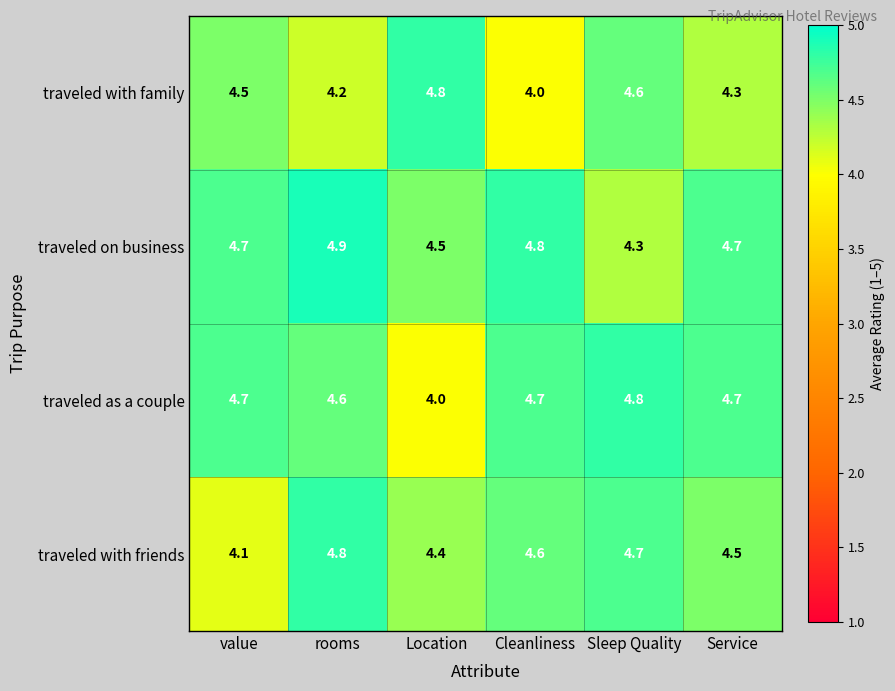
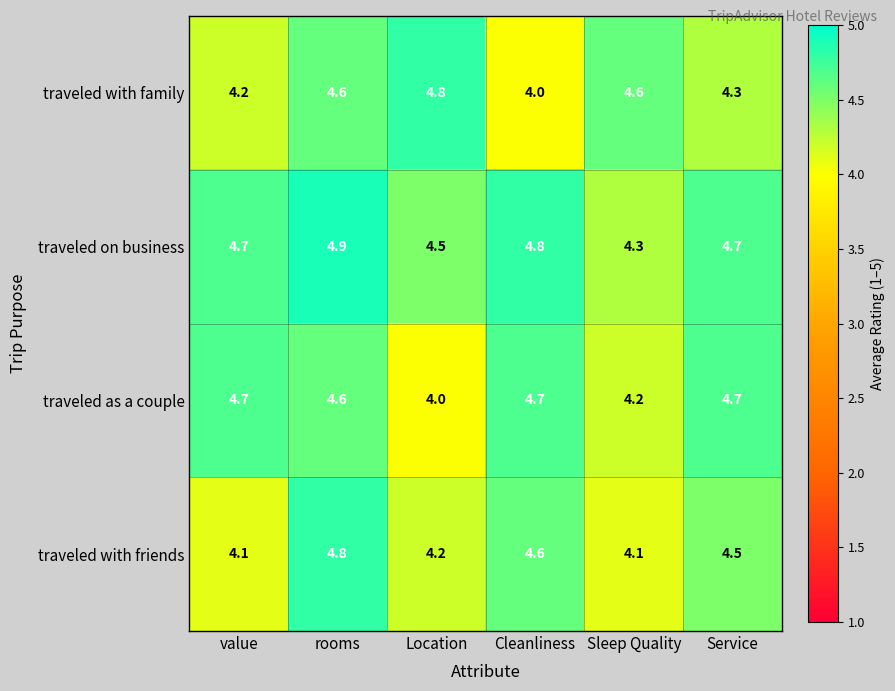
  {
    "traveled with family": {
-     "value": 4.5,
-     "rooms": 4.2,
+     "value": 4.2,
+     "rooms": 4.6,
      "Location": 4.8,
      "Cleanliness": 4.0,
      "Sleep Quality": 4.6,
      "Service": 4.3
    },
    "traveled on business": {
      "value": 4.7,
      "rooms": 4.9,
      "Location": 4.5,
      "Cleanliness": 4.8,
      "Sleep Quality": 4.3,
      "Service": 4.7
    },
    "traveled as a couple": {
      "value": 4.7,
      "rooms": 4.6,
      "Location": 4.0,
      "Cleanliness": 4.7,
-     "Sleep Quality": 4.8,
+     "Sleep Quality": 4.2,
      "Service": 4.7
    },
    "traveled with friends": {
      "value": 4.1,
      "rooms": 4.8,
-     "Location": 4.4,
+     "Location": 4.2,
      "Cleanliness": 4.6,
-     "Sleep Quality": 4.7,
+     "Sleep Quality": 4.1,
      "Service": 4.5
    }
  }
